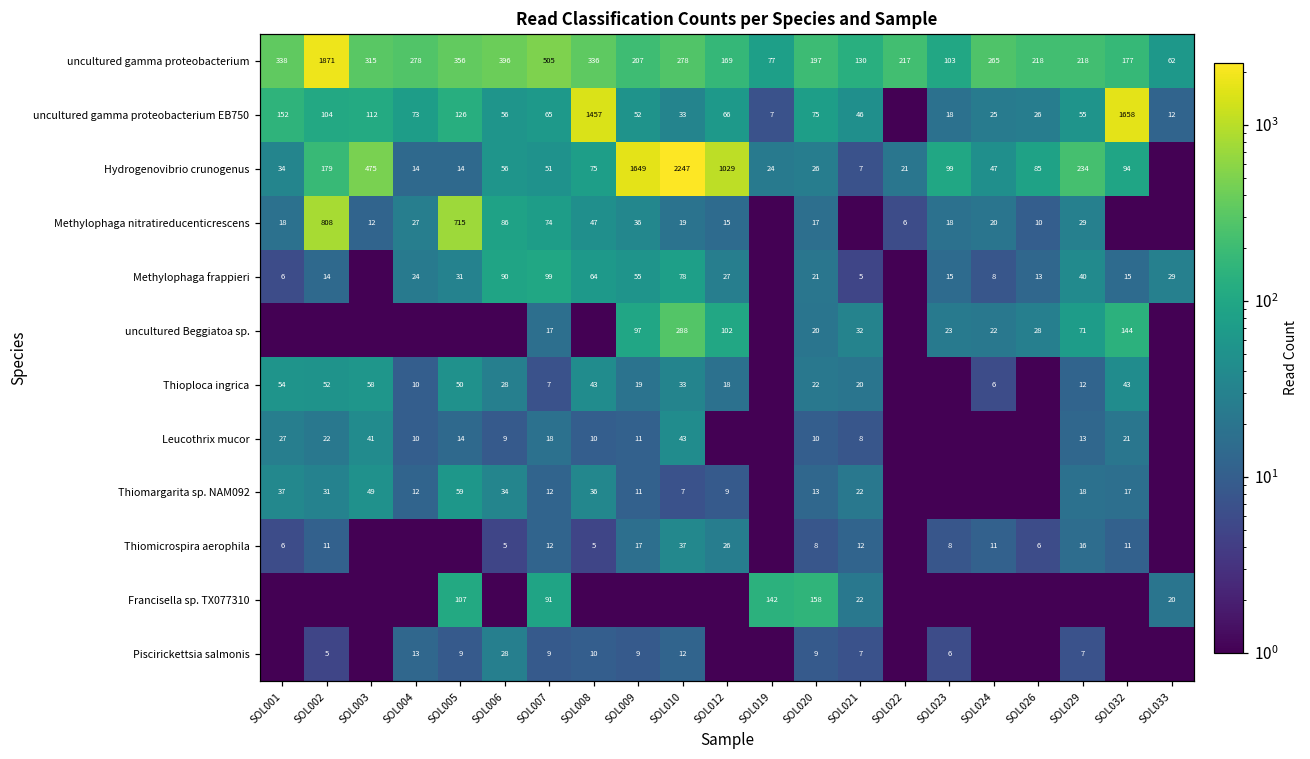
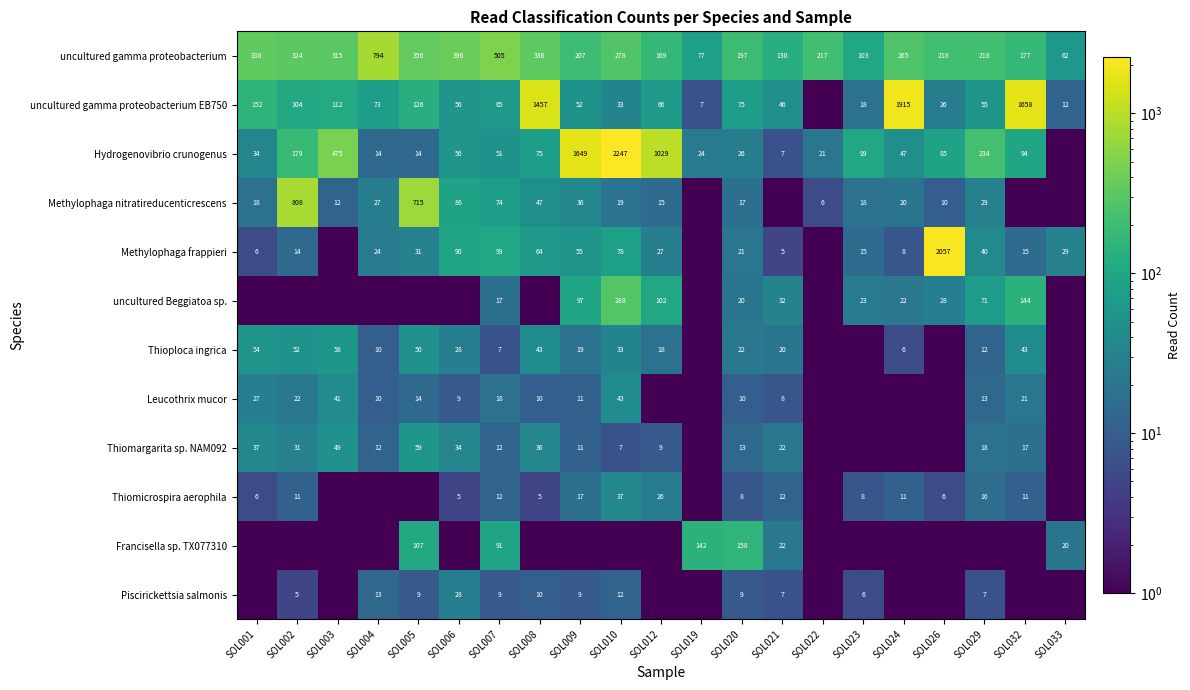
  {
    "uncultured gamma proteobacterium": {
      "SOL001": 338,
-     "SOL002": 1871,
+     "SOL002": 324,
      "SOL003": 315,
-     "SOL004": 278,
+     "SOL004": 794,
      "SOL005": 356,
      "SOL006": 396,
      "SOL007": 505,
      "SOL008": 336,
      "SOL009": 207,
      "SOL010": 278,
      "SOL012": 169,
      "SOL019": 77,
      "SOL020": 197,
      "SOL021": 130,
      "SOL022": 217,
      "SOL023": 103,
      "SOL024": 265,
      "SOL026": 218,
      "SOL029": 218,
      "SOL032": 177,
      "SOL033": 62
    },
    "uncultured gamma proteobacterium EB750": {
      "SOL001": 152,
      "SOL002": 104,
      "SOL003": 112,
      "SOL004": 73,
      "SOL005": 126,
      "SOL006": 56,
      "SOL007": 65,
      "SOL008": 1457,
      "SOL009": 52,
      "SOL010": 33,
      "SOL012": 66,
      "SOL019": 7,
      "SOL020": 75,
      "SOL021": 46,
      "SOL023": 18,
-     "SOL024": 25,
+     "SOL024": 1915,
      "SOL026": 26,
      "SOL029": 55,
      "SOL032": 1658,
      "SOL033": 12
    },
    "Hydrogenovibrio crunogenus": {
      "SOL001": 34,
      "SOL002": 179,
      "SOL003": 475,
      "SOL004": 14,
      "SOL005": 14,
      "SOL006": 56,
      "SOL007": 51,
      "SOL008": 75,
      "SOL009": 1649,
      "SOL010": 2247,
      "SOL012": 1029,
      "SOL019": 24,
      "SOL020": 26,
      "SOL021": 7,
      "SOL022": 21,
      "SOL023": 99,
      "SOL024": 47,
      "SOL026": 85,
      "SOL029": 234,
      "SOL032": 94
    },
    "Methylophaga nitratireducenticrescens": {
      "SOL001": 18,
      "SOL002": 808,
      "SOL003": 12,
      "SOL004": 27,
      "SOL005": 715,
      "SOL006": 86,
      "SOL007": 74,
      "SOL008": 47,
      "SOL009": 36,
      "SOL010": 19,
      "SOL012": 15,
      "SOL020": 17,
      "SOL022": 6,
      "SOL023": 18,
      "SOL024": 20,
      "SOL026": 10,
      "SOL029": 29
    },
    "Methylophaga frappieri": {
      "SOL001": 6,
      "SOL002": 14,
      "SOL004": 24,
      "SOL005": 31,
      "SOL006": 90,
      "SOL007": 99,
      "SOL008": 64,
      "SOL009": 55,
      "SOL010": 78,
      "SOL012": 27,
      "SOL020": 21,
      "SOL021": 5,
      "SOL023": 15,
      "SOL024": 8,
-     "SOL026": 13,
+     "SOL026": 2057,
      "SOL029": 40,
      "SOL032": 15,
      "SOL033": 29
    },
    "uncultured Beggiatoa sp.": {
      "SOL007": 17,
      "SOL009": 97,
      "SOL010": 288,
      "SOL012": 102,
      "SOL020": 20,
      "SOL021": 32,
      "SOL023": 23,
      "SOL024": 22,
      "SOL026": 28,
      "SOL029": 71,
      "SOL032": 144
    },
    "Thioploca ingrica": {
      "SOL001": 54,
      "SOL002": 52,
      "SOL003": 58,
      "SOL004": 10,
      "SOL005": 50,
      "SOL006": 28,
      "SOL007": 7,
      "SOL008": 43,
      "SOL009": 19,
      "SOL010": 33,
      "SOL012": 18,
      "SOL020": 22,
      "SOL021": 20,
      "SOL024": 6,
      "SOL029": 12,
      "SOL032": 43
    },
    "Leucothrix mucor": {
      "SOL001": 27,
      "SOL002": 22,
      "SOL003": 41,
      "SOL004": 10,
      "SOL005": 14,
      "SOL006": 9,
      "SOL007": 18,
      "SOL008": 10,
      "SOL009": 11,
      "SOL010": 43,
      "SOL020": 10,
      "SOL021": 8,
      "SOL029": 13,
      "SOL032": 21
    },
    "Thiomargarita sp. NAM092": {
      "SOL001": 37,
      "SOL002": 31,
      "SOL003": 49,
      "SOL004": 12,
      "SOL005": 59,
      "SOL006": 34,
      "SOL007": 12,
      "SOL008": 36,
      "SOL009": 11,
      "SOL010": 7,
      "SOL012": 9,
      "SOL020": 13,
      "SOL021": 22,
      "SOL029": 18,
      "SOL032": 17
    },
    "Thiomicrospira aerophila": {
      "SOL001": 6,
      "SOL002": 11,
      "SOL006": 5,
      "SOL007": 12,
      "SOL008": 5,
      "SOL009": 17,
      "SOL010": 37,
      "SOL012": 26,
      "SOL020": 8,
      "SOL021": 12,
      "SOL023": 8,
      "SOL024": 11,
      "SOL026": 6,
      "SOL029": 16,
      "SOL032": 11
    },
    "Francisella sp. TX077310": {
      "SOL005": 107,
      "SOL007": 91,
      "SOL019": 142,
      "SOL020": 158,
      "SOL021": 22,
      "SOL033": 20
    },
    "Piscirickettsia salmonis": {
      "SOL002": 5,
      "SOL004": 13,
      "SOL005": 9,
      "SOL006": 28,
      "SOL007": 9,
      "SOL008": 10,
      "SOL009": 9,
      "SOL010": 12,
      "SOL020": 9,
      "SOL021": 7,
      "SOL023": 6,
      "SOL029": 7
    }
  }
